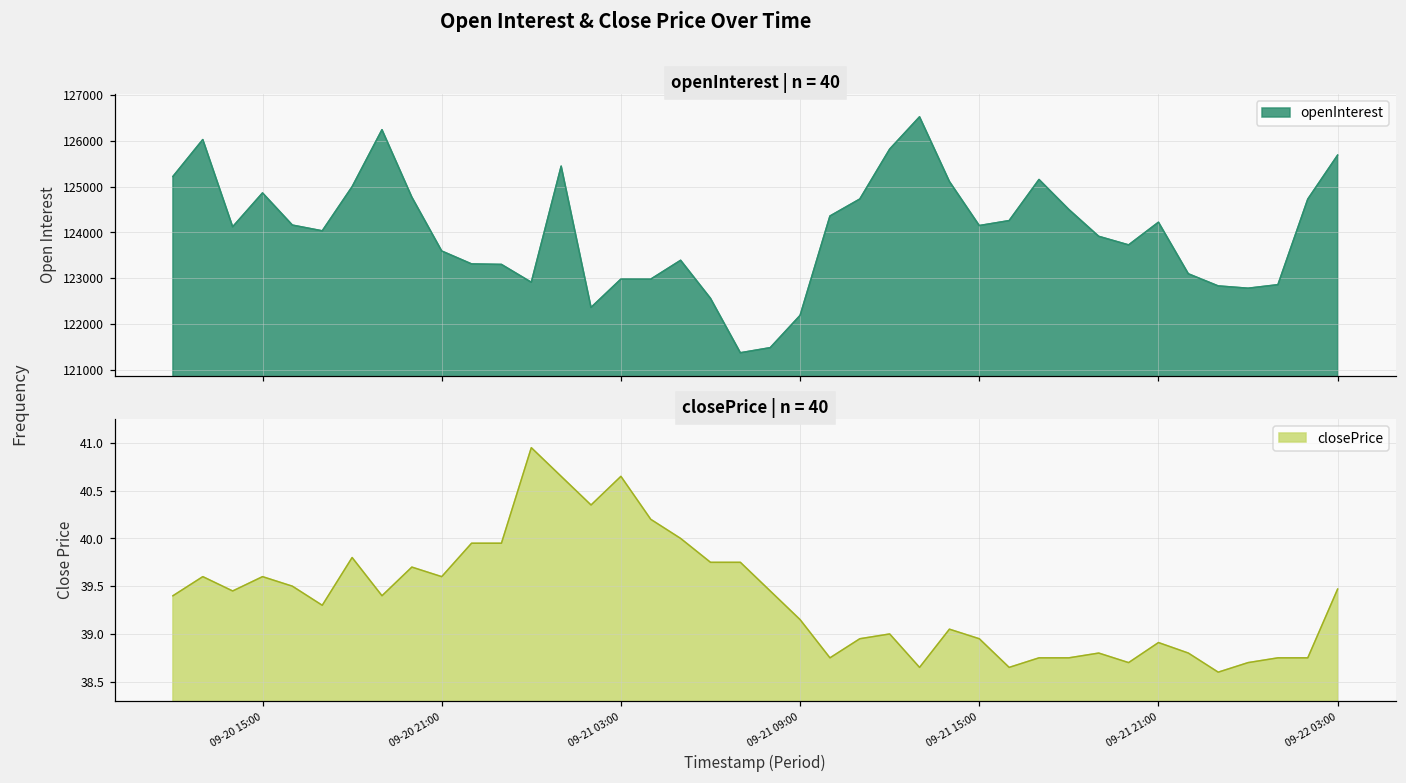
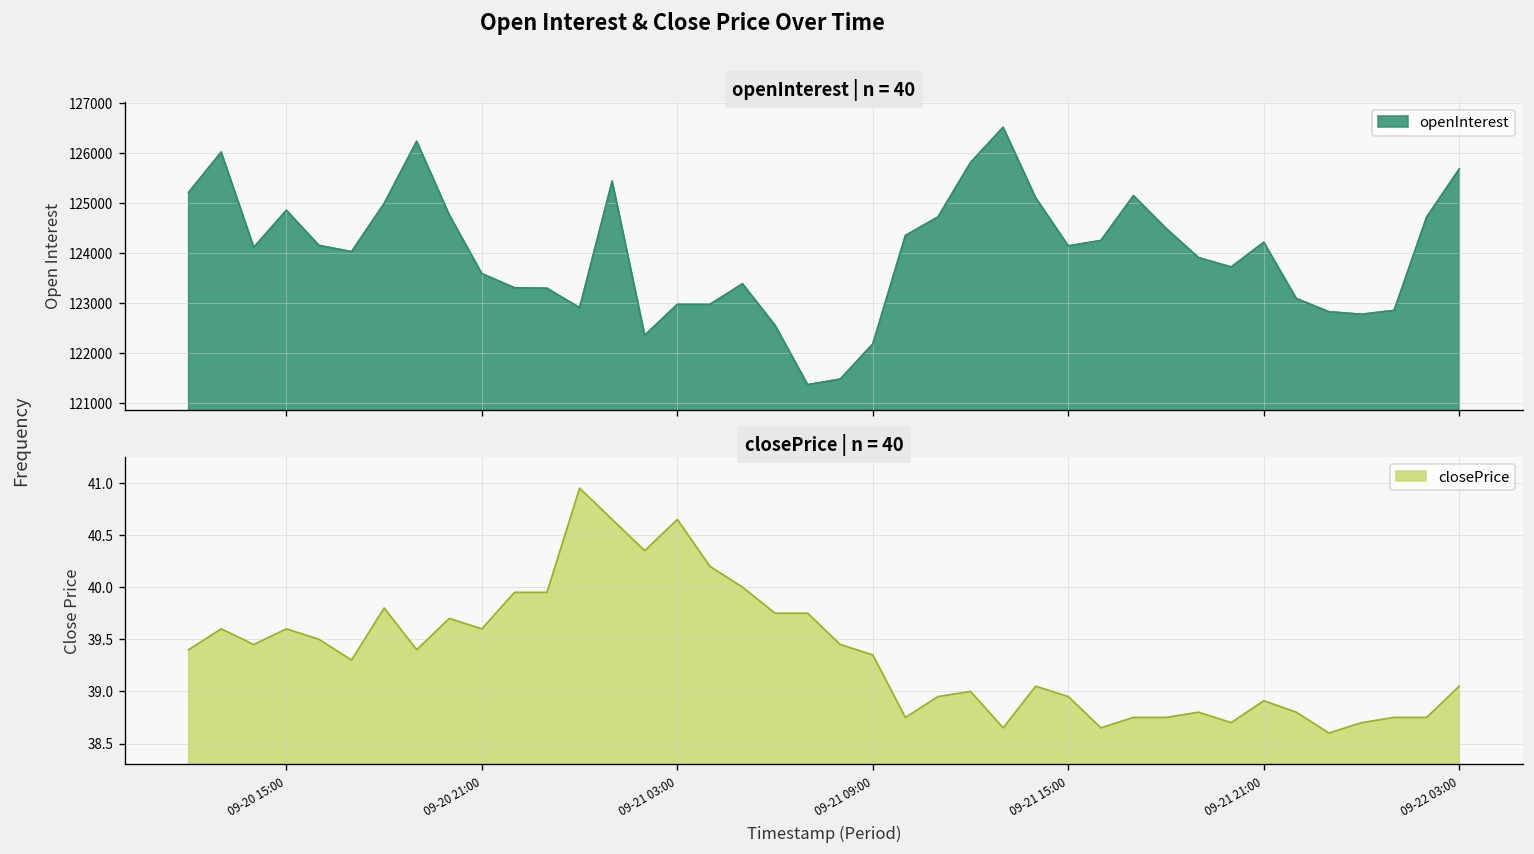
  {
    "closePrice | n = 40": {
      "09-20 15:00": 39.6,
      "09-20 21:00": 39.6,
      "09-21 03:00": 40.7,
-     "09-21 09:00": 39.2,
+     "09-21 09:00": 39.4,
      "09-21 15:00": 39.0,
      "09-21 21:00": 38.9,
-     "09-22 03:00": 39.5
+     "09-22 03:00": 39.1
    }
  }
